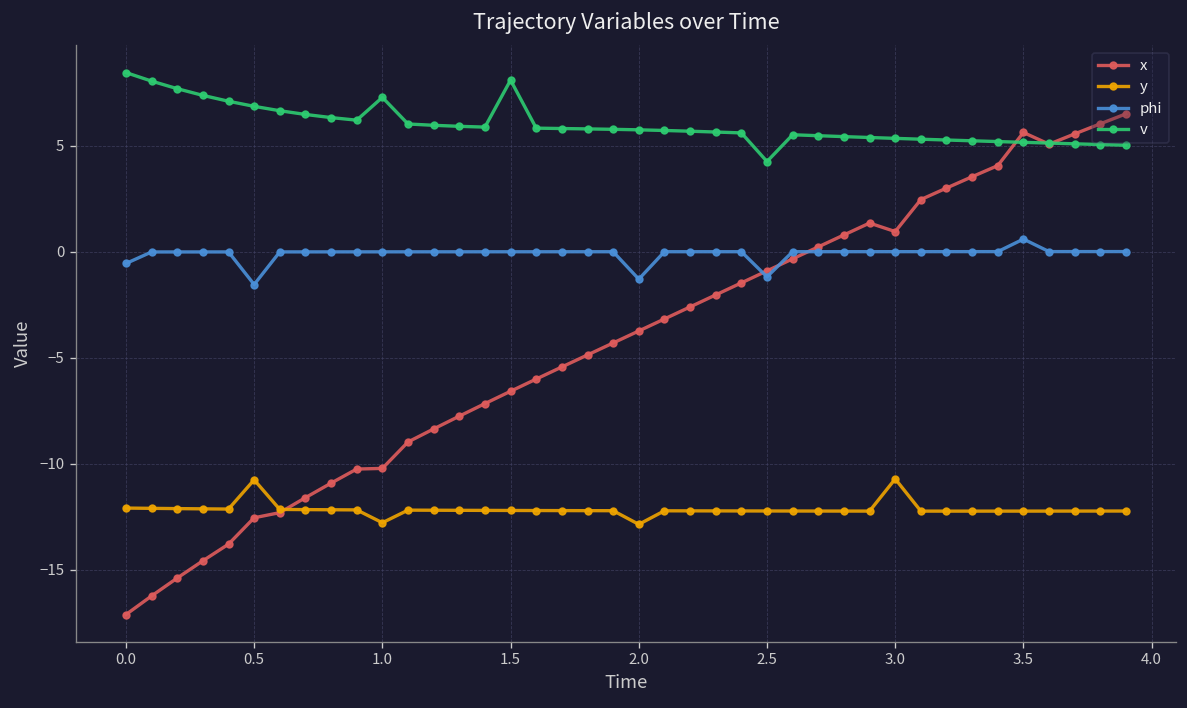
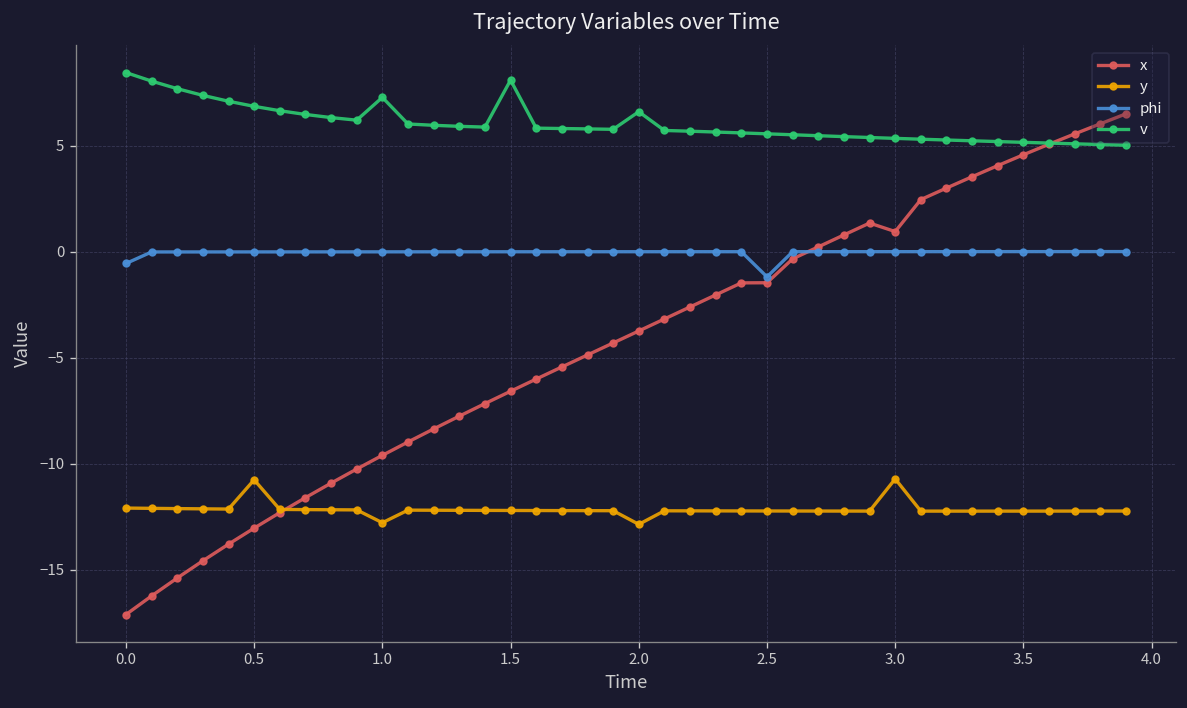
  {
    "x": {
      "0.0": -17.1,
-     "0.5": -12.6,
-     "1.0": -10.2,
+     "0.5": -13.0,
+     "1.0": -9.6,
      "1.5": -6.6,
      "2.0": -3.7,
-     "2.5": -0.9,
+     "2.5": -1.5,
      "3.0": 0.9,
-     "3.5": 5.6
+     "3.5": 4.6
    },
    "y": {
      "0.0": -12.1,
      "0.5": -10.8,
      "1.0": -12.8,
      "1.5": -12.2,
      "2.0": -12.9,
      "2.5": -12.2,
      "3.0": -10.7,
      "3.5": -12.2
    },
    "phi": {
      "0.0": -0.6,
-     "0.5": -1.6,
+     "0.5": 0.0,
      "1.0": 0.0,
      "1.5": 0.0,
-     "2.0": -1.3,
+     "2.0": 0.0,
      "2.5": -1.2,
      "3.0": 0.0,
-     "3.5": 0.6
+     "3.5": 0.0
    },
    "v": {
      "0.0": 8.4,
      "0.5": 6.9,
      "1.0": 7.3,
      "1.5": 8.1,
-     "2.0": 5.7,
-     "2.5": 4.3,
+     "2.0": 6.6,
+     "2.5": 5.6,
      "3.0": 5.3,
      "3.5": 5.2
    }
  }
